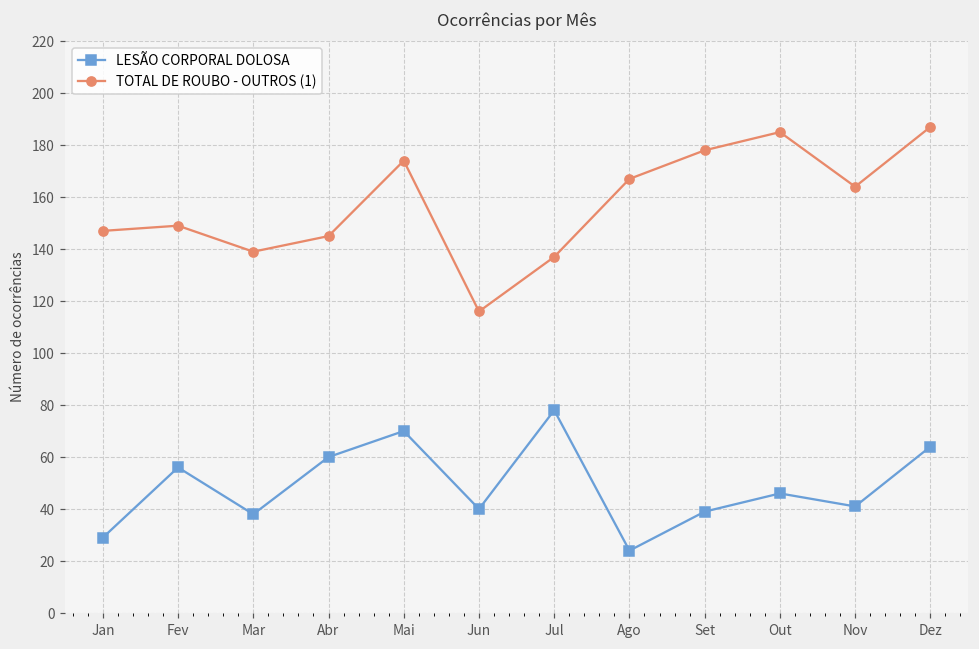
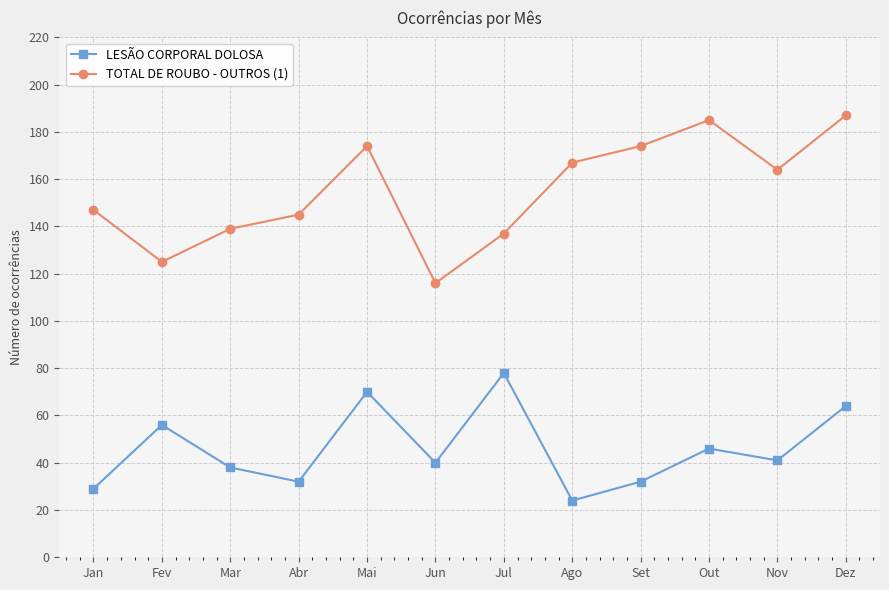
  {
    "LESÃO CORPORAL DOLOSA": {
      "Jan": 29,
      "Fev": 56,
      "Mar": 38,
-     "Abr": 60,
+     "Abr": 32,
      "Mai": 70,
      "Jun": 40,
      "Jul": 78,
      "Ago": 24,
-     "Set": 39,
+     "Set": 32,
      "Out": 46,
      "Nov": 41,
      "Dez": 64
    },
    "TOTAL DE ROUBO - OUTROS (1)": {
      "Jan": 147,
-     "Fev": 149,
+     "Fev": 125,
      "Mar": 139,
      "Abr": 145,
      "Mai": 174,
      "Jun": 116,
      "Jul": 137,
      "Ago": 167,
-     "Set": 178,
+     "Set": 174,
      "Out": 185,
      "Nov": 164,
      "Dez": 187
    }
  }
